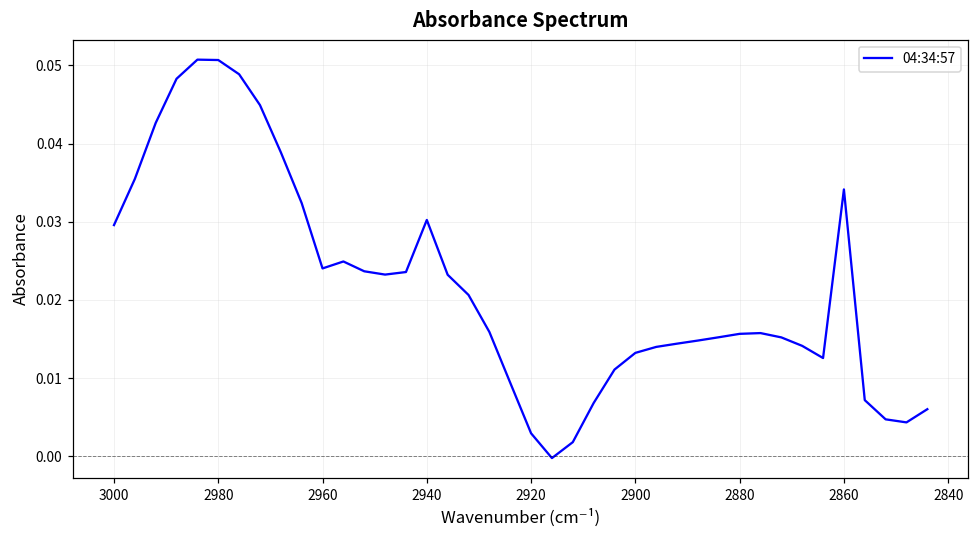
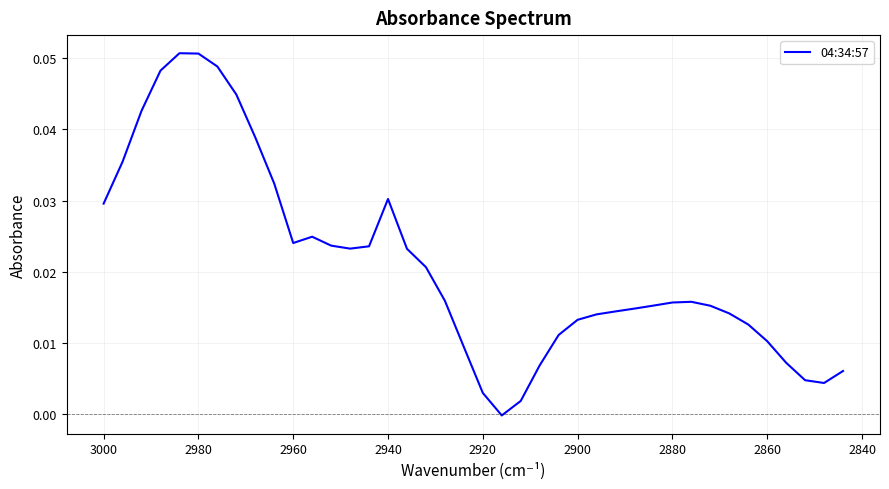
  {
    "3000": 0.030,
    "2980": 0.051,
    "2960": 0.024,
    "2940": 0.030,
    "2920": 0.003,
    "2900": 0.013,
    "2880": 0.016,
-   "2860": 0.034
+   "2860": 0.010
  }
